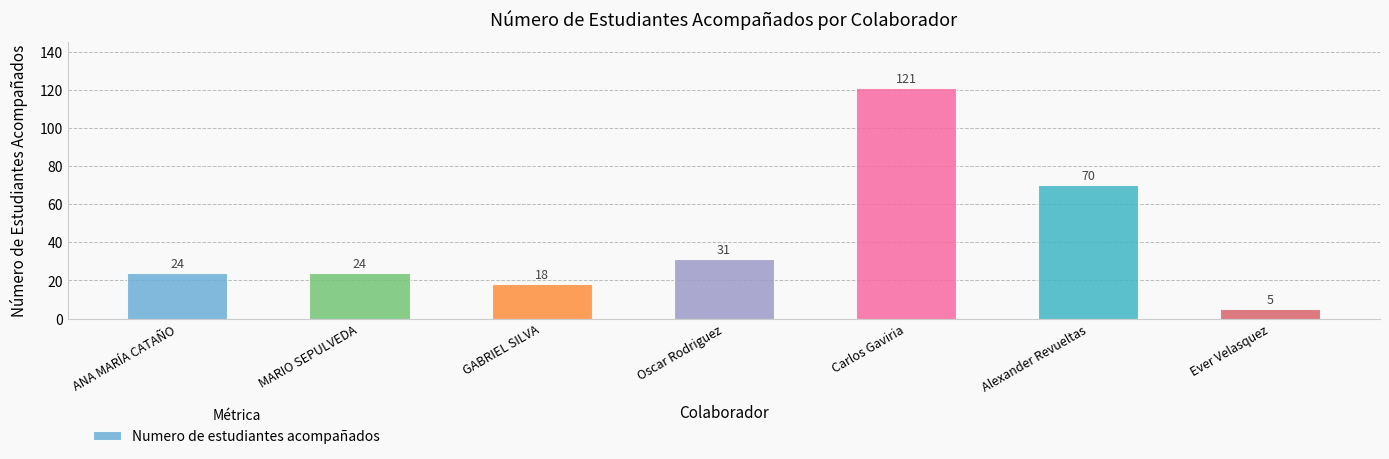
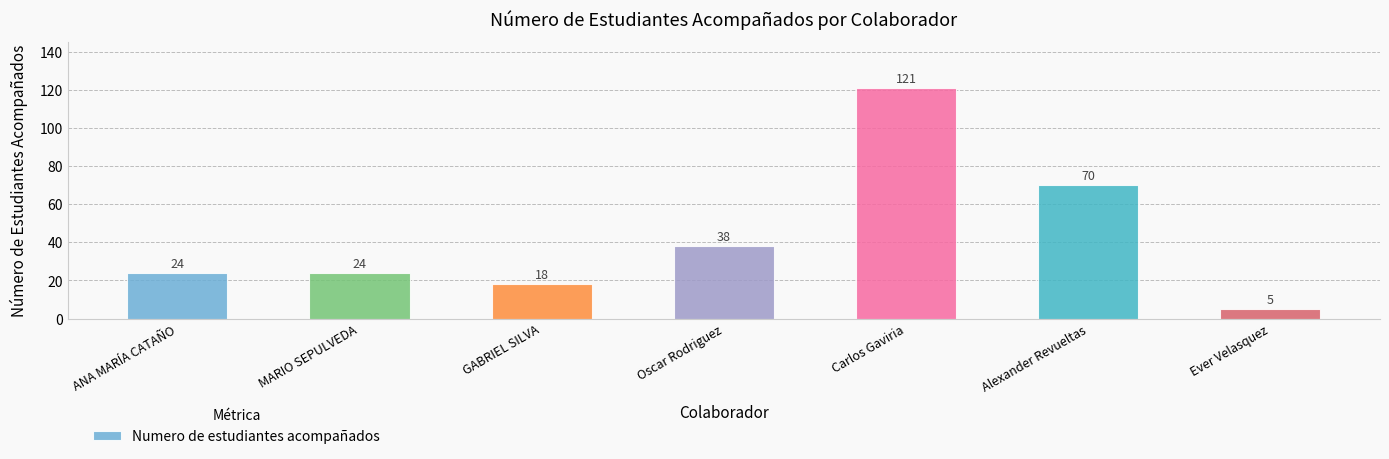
  {
    "ANA MARÍA CATAÑO": 24,
    "MARIO SEPULVEDA": 24,
    "GABRIEL SILVA": 18,
-   "Oscar Rodriguez": 31,
+   "Oscar Rodriguez": 38,
    "Carlos Gaviria": 121,
    "Alexander Revueltas": 70,
    "Ever Velasquez": 5
  }
